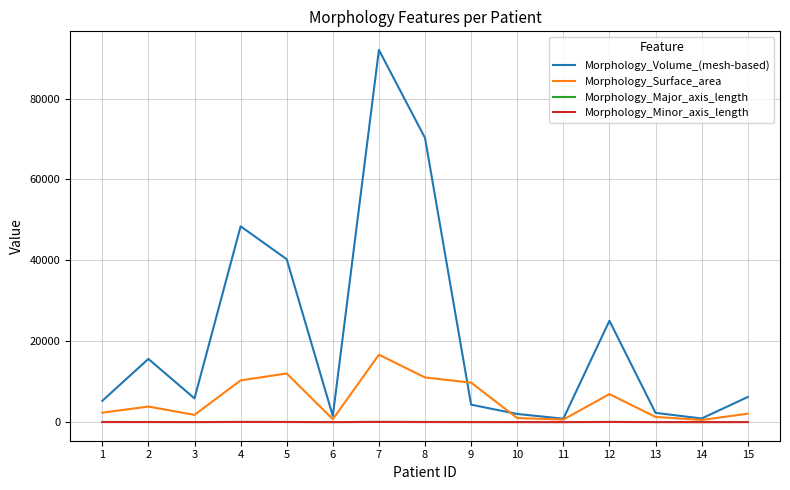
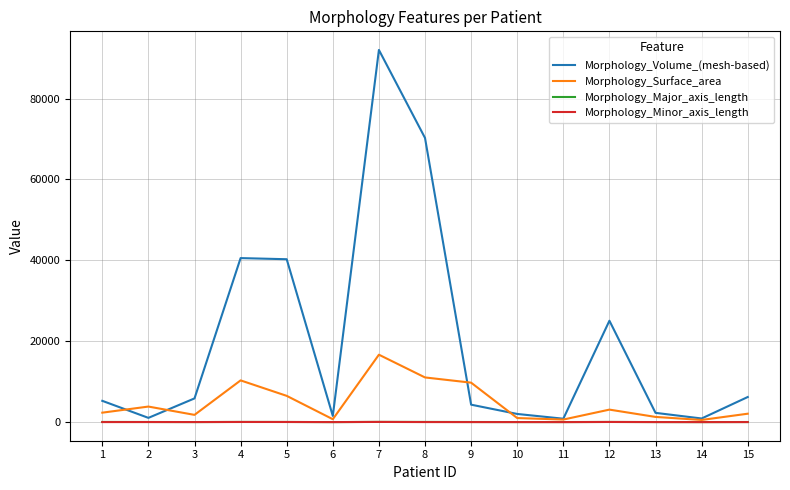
  {
    "Morphology_Volume_(mesh-based)": {
      "1": 5000,
-     "2": 16000,
+     "2": 1000,
      "3": 6000,
-     "4": 48000,
+     "4": 41000,
      "5": 40000,
      "6": 2000,
      "7": 92000,
      "8": 70000,
      "9": 4000,
      "10": 2000,
      "12": 25000,
      "13": 2000,
      "15": 6000
    },
    "Morphology_Surface_area": {
      "1": 2000,
      "2": 4000,
      "3": 2000,
      "4": 10000,
-     "5": 12000,
+     "5": 7000,
      "6": 1000,
      "7": 17000,
      "8": 11000,
      "9": 10000,
      "10": 1000,
-     "12": 7000,
+     "12": 3000,
      "13": 1000,
      "15": 2000
    },
    "Morphology_Minor_axis_length": {
      "1": 0,
      "2": 0,
      "3": 0,
      "4": 0,
      "5": 0,
      "6": 0,
      "7": 0,
      "8": 0,
      "9": 0,
      "10": 0,
      "12": 0,
      "13": 0,
      "15": 0
    }
  }
